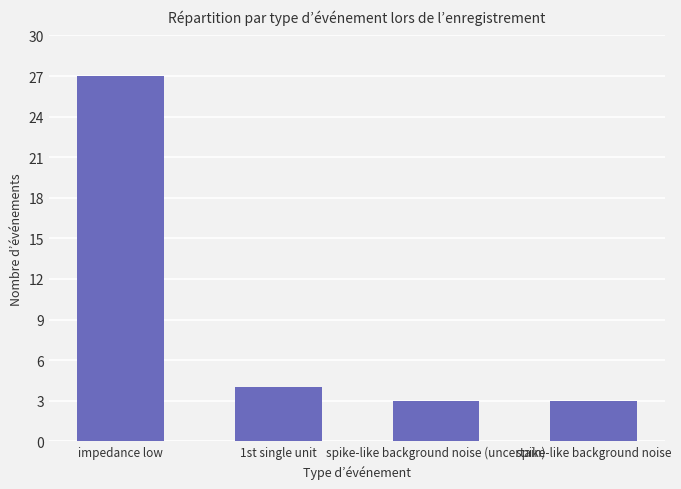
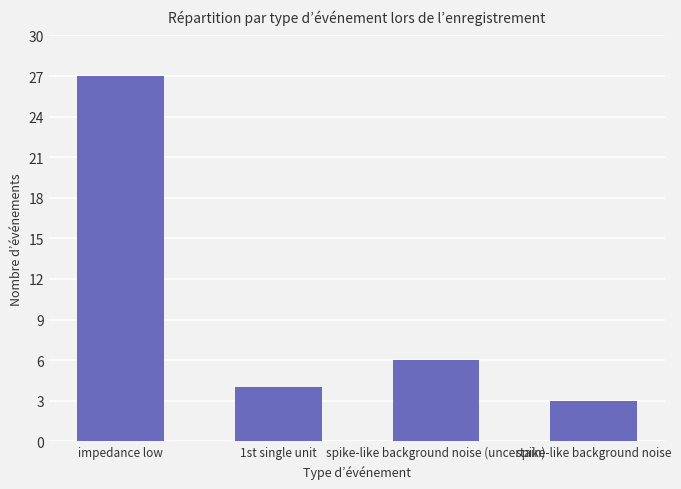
  {
    "impedance low": 27,
    "1st single unit": 4,
-   "spike-like background noise (uncertain)": 3
+   "spike-like background noise (uncertain)": 6
  }
